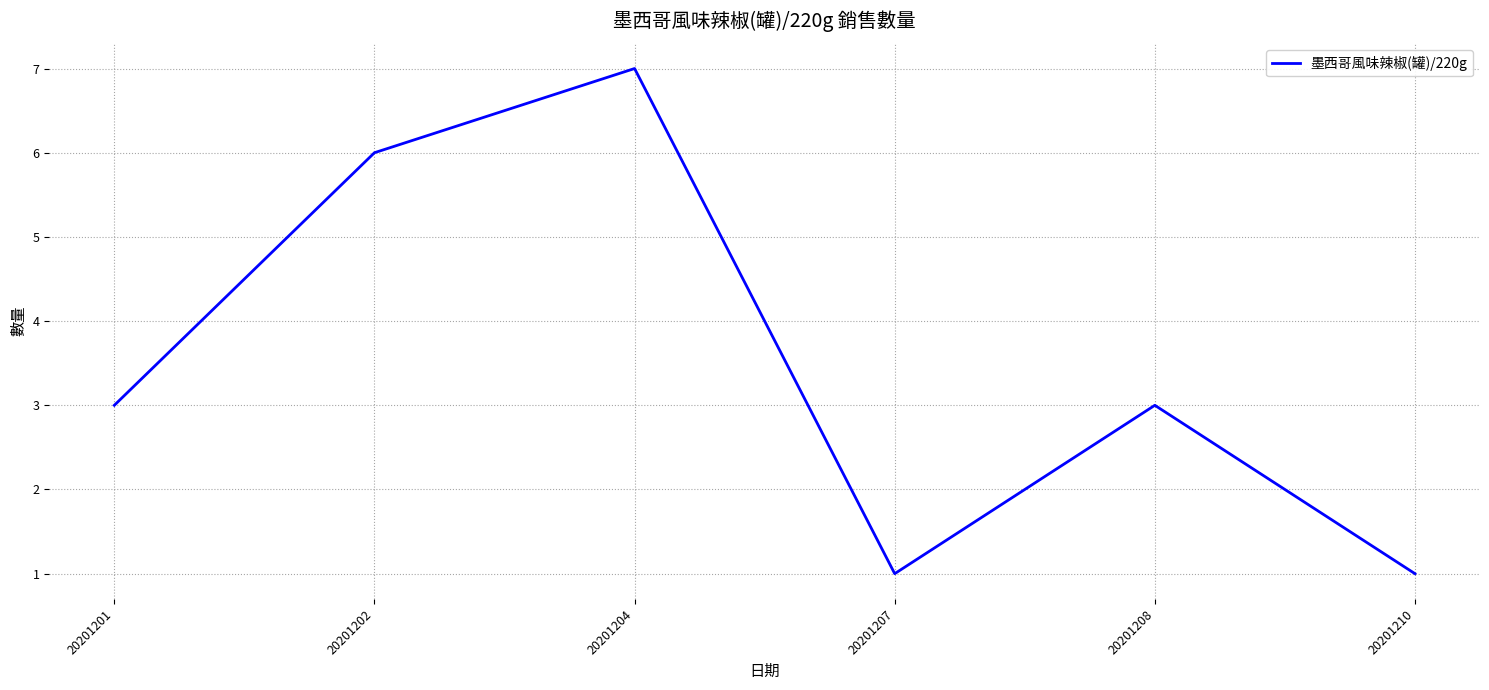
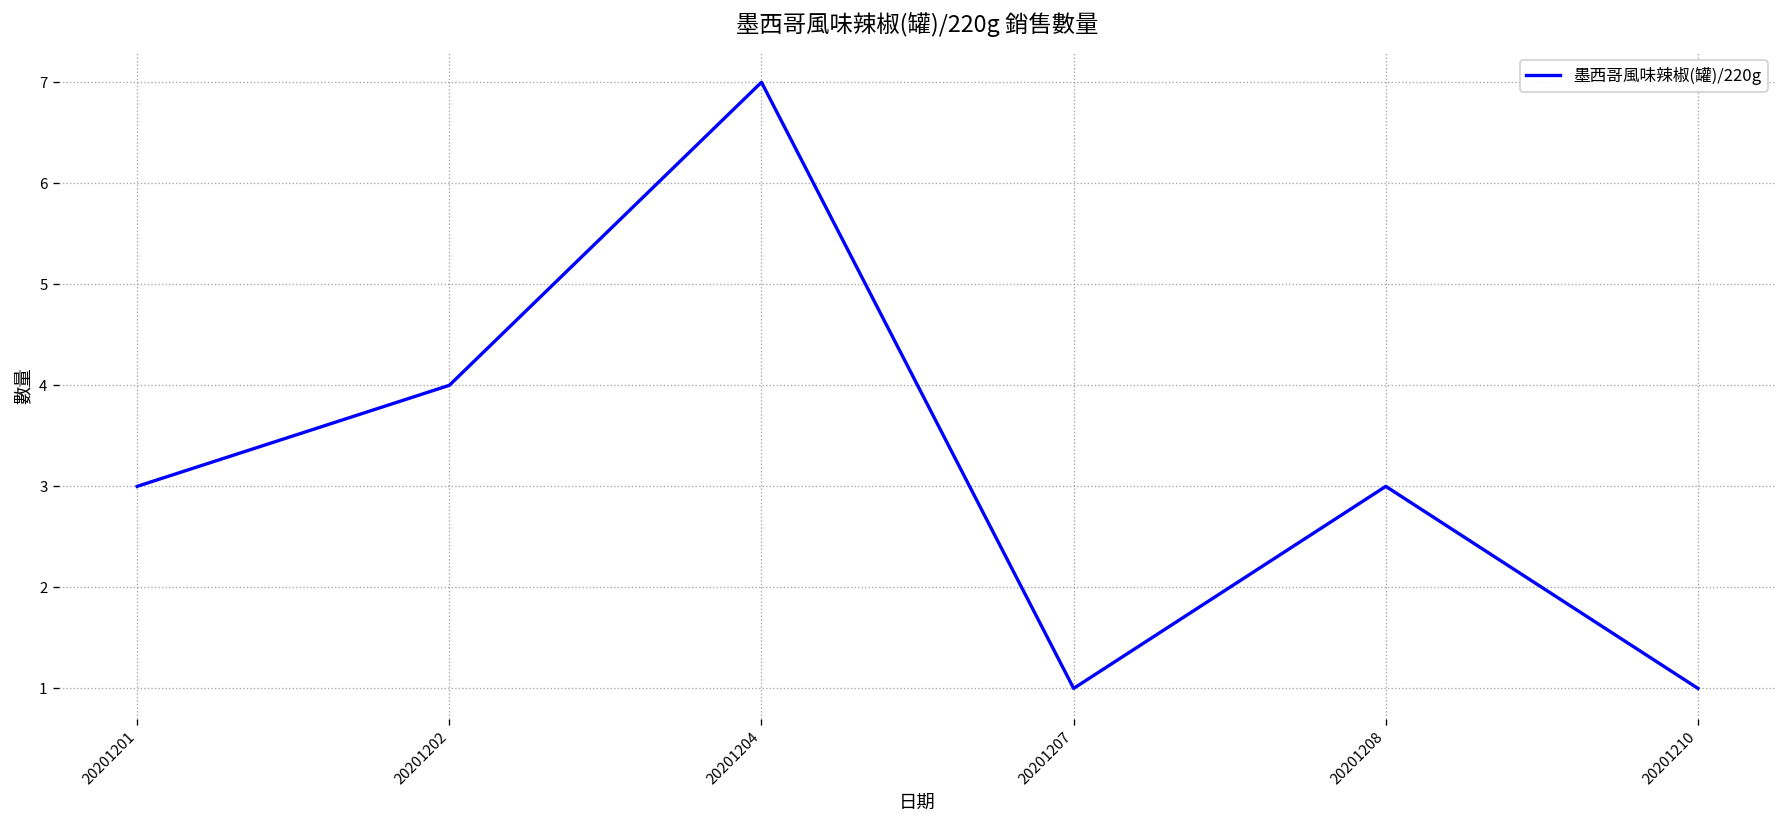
  {
    "20201201": 3,
-   "20201202": 6,
+   "20201202": 4,
    "20201204": 7,
    "20201207": 1,
    "20201208": 3,
    "20201210": 1
  }
